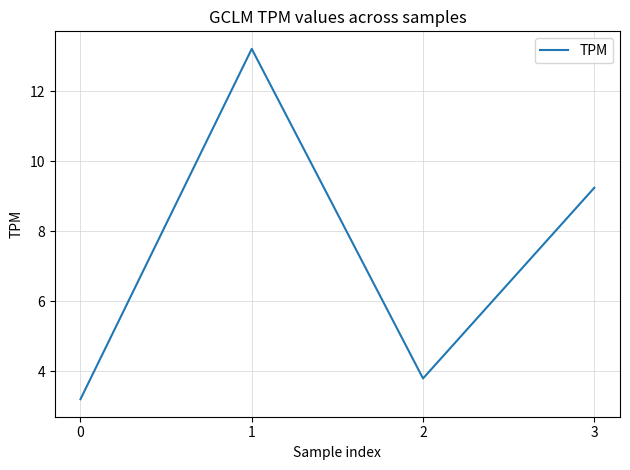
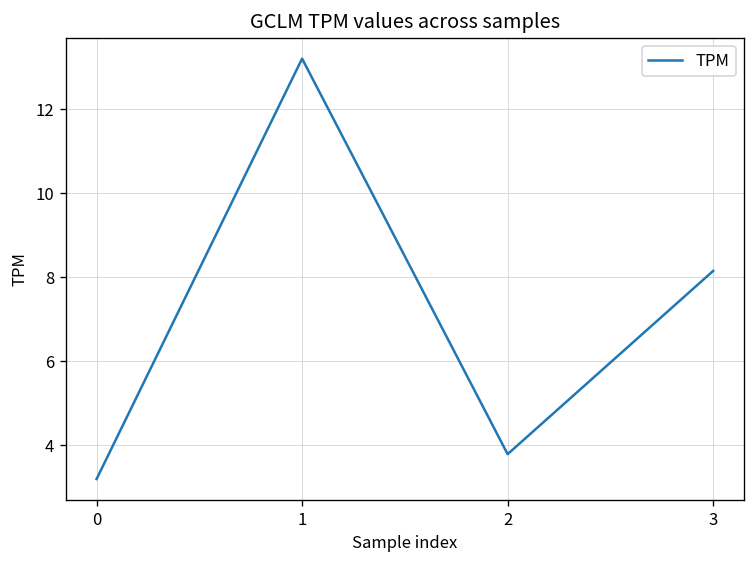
  {
    "0": 3.2,
    "1": 13.2,
    "2": 3.8,
-   "3": 9.2
+   "3": 8.2
  }
